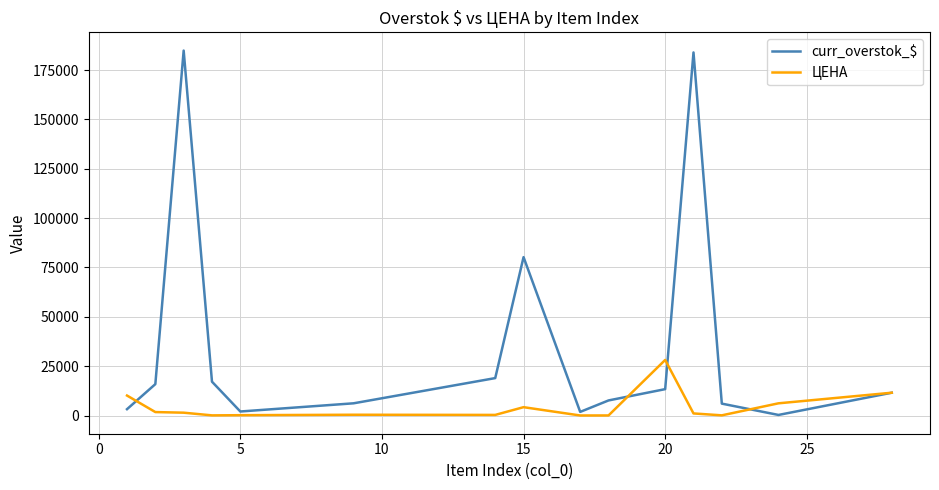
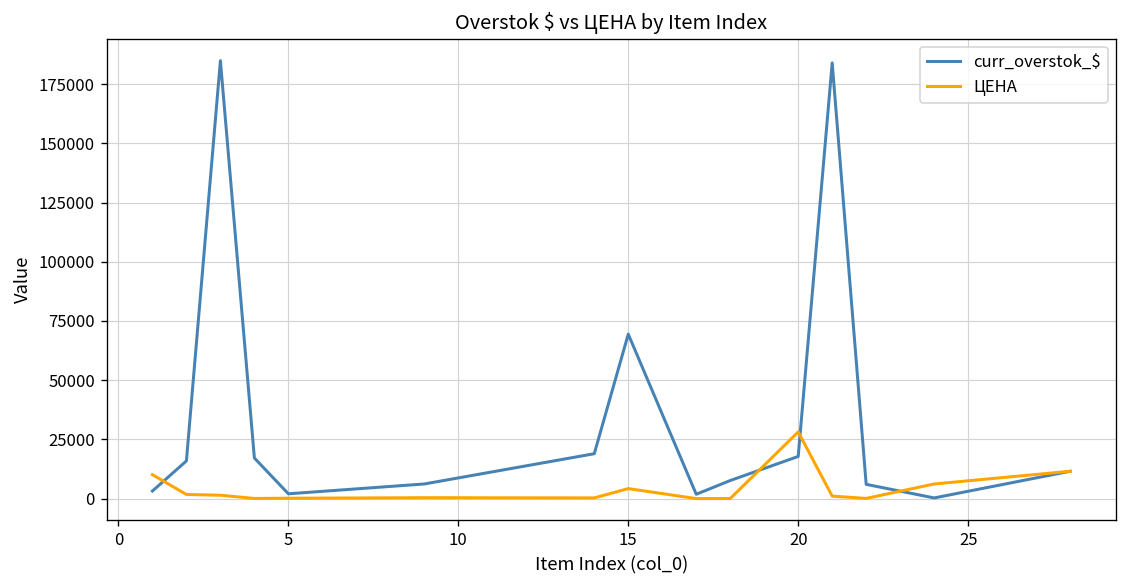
  {
    "curr_overstok_$": {
      "5": 2000,
-     "15": 80000,
-     "20": 13000
+     "15": 69000,
+     "20": 18000
    },
    "ЦЕНА": {
      "5": 0,
      "15": 4000,
      "20": 28000
    }
  }
